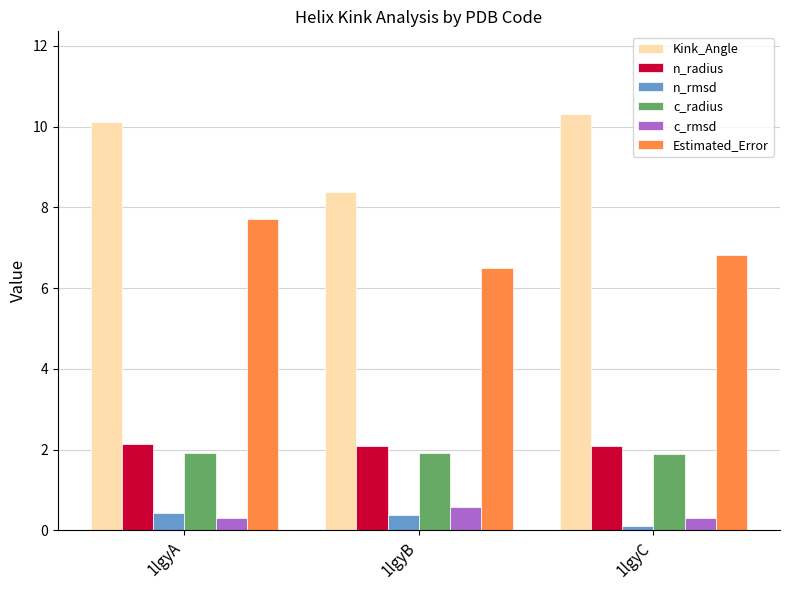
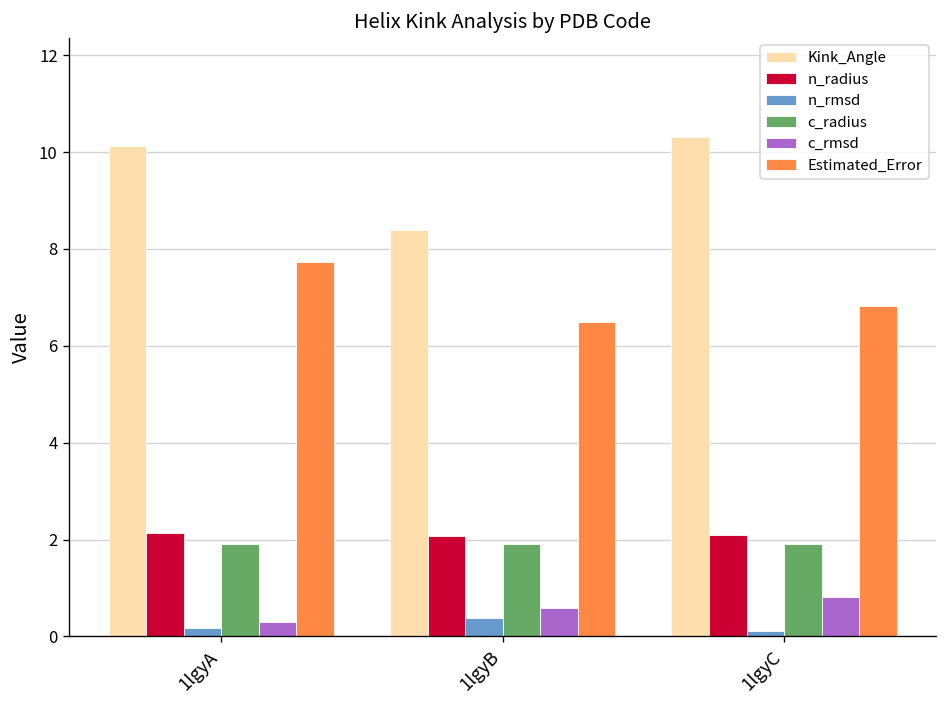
  {
    "Kink_Angle": {
      "1lgyA": 10.1,
      "1lgyB": 8.4,
      "1lgyC": 10.3
    },
    "n_radius": {
      "1lgyA": 2.1,
      "1lgyB": 2.1,
      "1lgyC": 2.1
    },
    "n_rmsd": {
-     "1lgyA": 0.4,
+     "1lgyA": 0.2,
      "1lgyB": 0.4,
      "1lgyC": 0.1
    },
    "c_radius": {
      "1lgyA": 1.9,
      "1lgyB": 1.9,
      "1lgyC": 1.9
    },
    "c_rmsd": {
      "1lgyA": 0.3,
      "1lgyB": 0.6,
-     "1lgyC": 0.3
+     "1lgyC": 0.8
    },
    "Estimated_Error": {
      "1lgyA": 7.7,
      "1lgyB": 6.5,
      "1lgyC": 6.8
    }
  }
